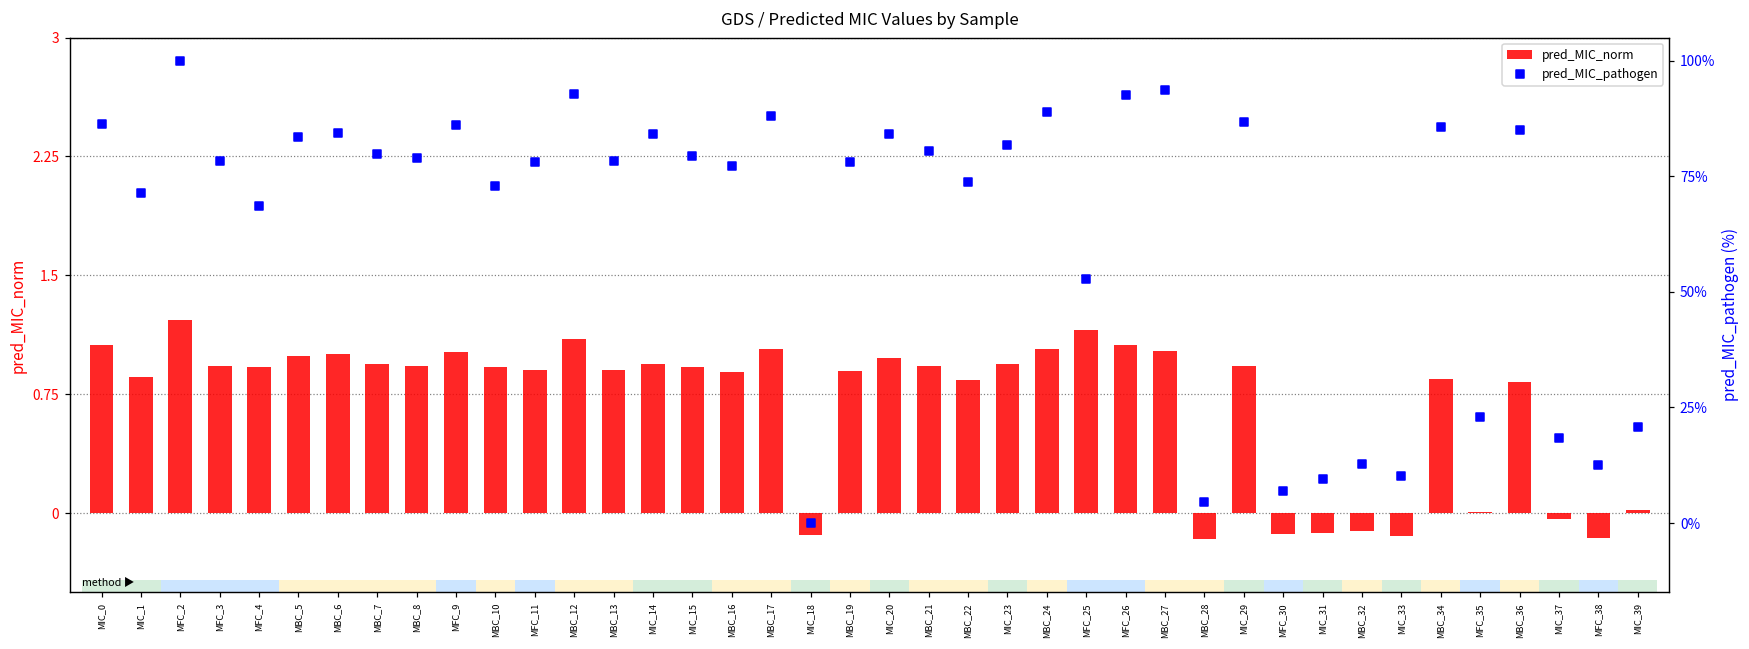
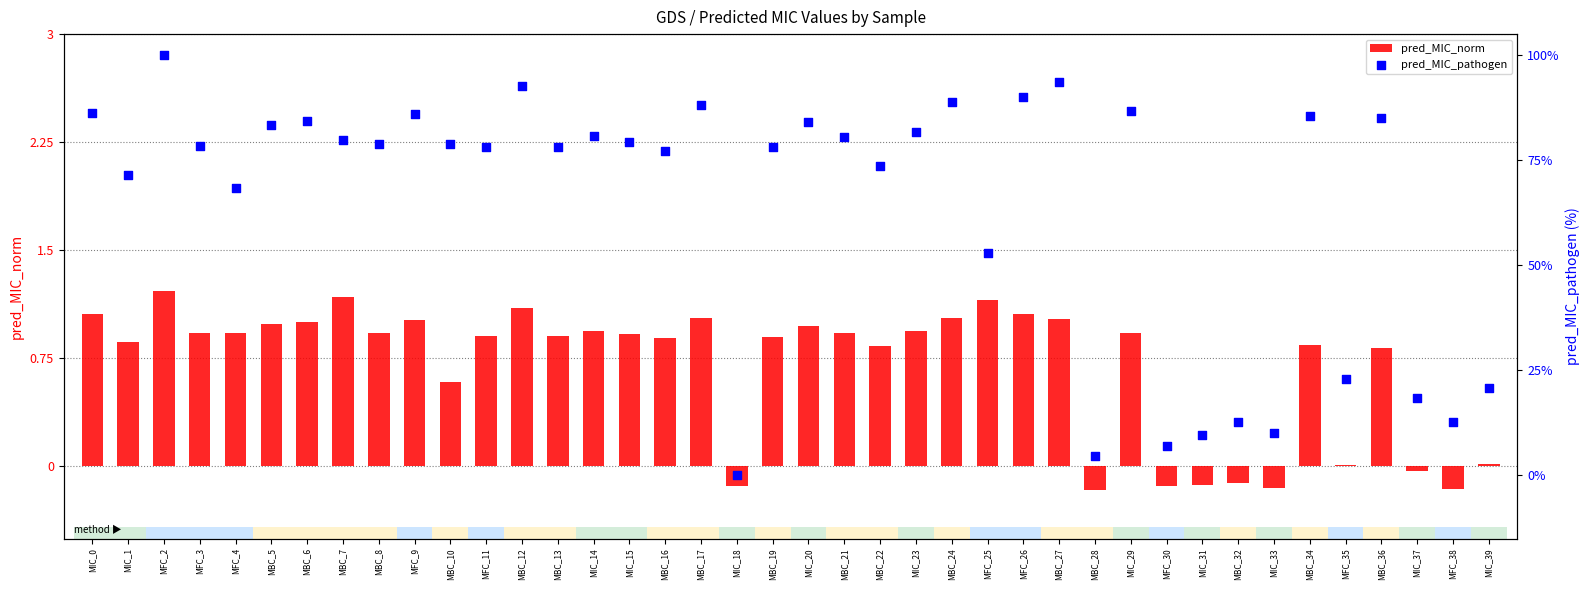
  {
    "pred_MIC_norm": {
      "MIC_0": "1.06",
      "MIC_1": "0.86",
      "MFC_2": "1.22",
      "MFC_3": "0.93",
      "MFC_4": "0.92",
      "MBC_5": "0.99",
      "MBC_6": "1.00",
-     "MBC_7": "0.94",
+     "MBC_7": "1.18",
      "MBC_8": "0.93",
      "MFC_9": "1.02",
-     "MBC_10": "0.92",
+     "MBC_10": "0.58",
      "MFC_11": "0.91",
      "MBC_12": "1.10",
      "MBC_13": "0.91",
      "MIC_14": "0.94",
      "MIC_15": "0.92",
      "MBC_16": "0.89",
      "MBC_17": "1.03",
      "MIC_18": "-0.14",
      "MBC_19": "0.90",
      "MIC_20": "0.98",
      "MBC_21": "0.93",
      "MBC_22": "0.84",
      "MIC_23": "0.94",
      "MBC_24": "1.03",
      "MFC_25": "1.15",
      "MFC_26": "1.06",
      "MBC_27": "1.02",
      "MBC_28": "-0.16",
      "MIC_29": "0.93",
      "MFC_30": "-0.13",
      "MIC_31": "-0.13",
      "MBC_32": "-0.11",
      "MIC_33": "-0.15",
      "MBC_34": "0.84",
      "MBC_36": "0.82",
      "MIC_37": "-0.03",
      "MFC_38": "-0.16"
    },
    "pred_MIC_pathogen": {
-     "MBC_10": "73%",
-     "MIC_14": "84%",
-     "MFC_26": "93%"
+     "MBC_10": "79%",
+     "MIC_14": "81%",
+     "MFC_26": "90%"
    }
  }
